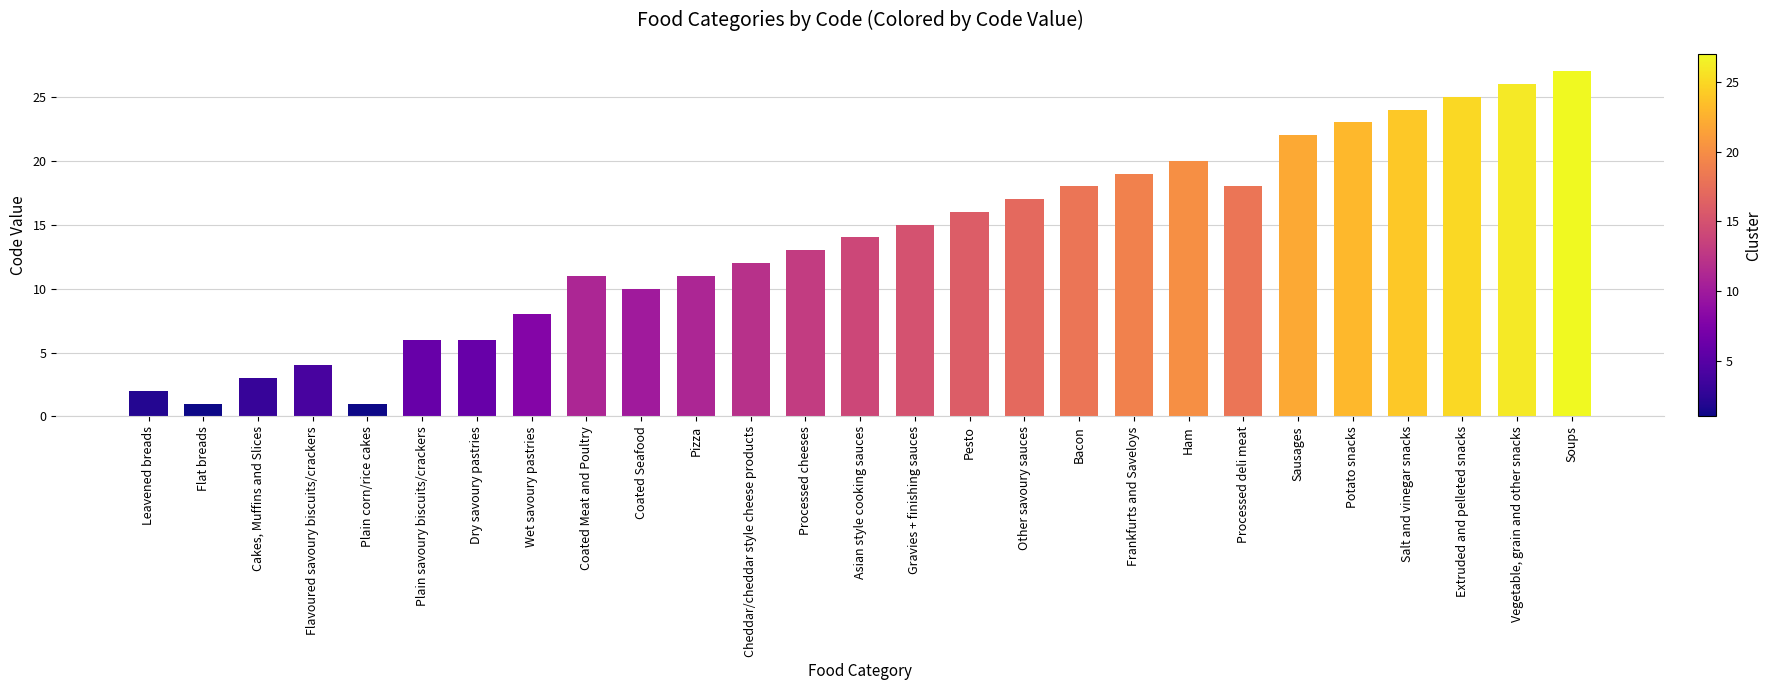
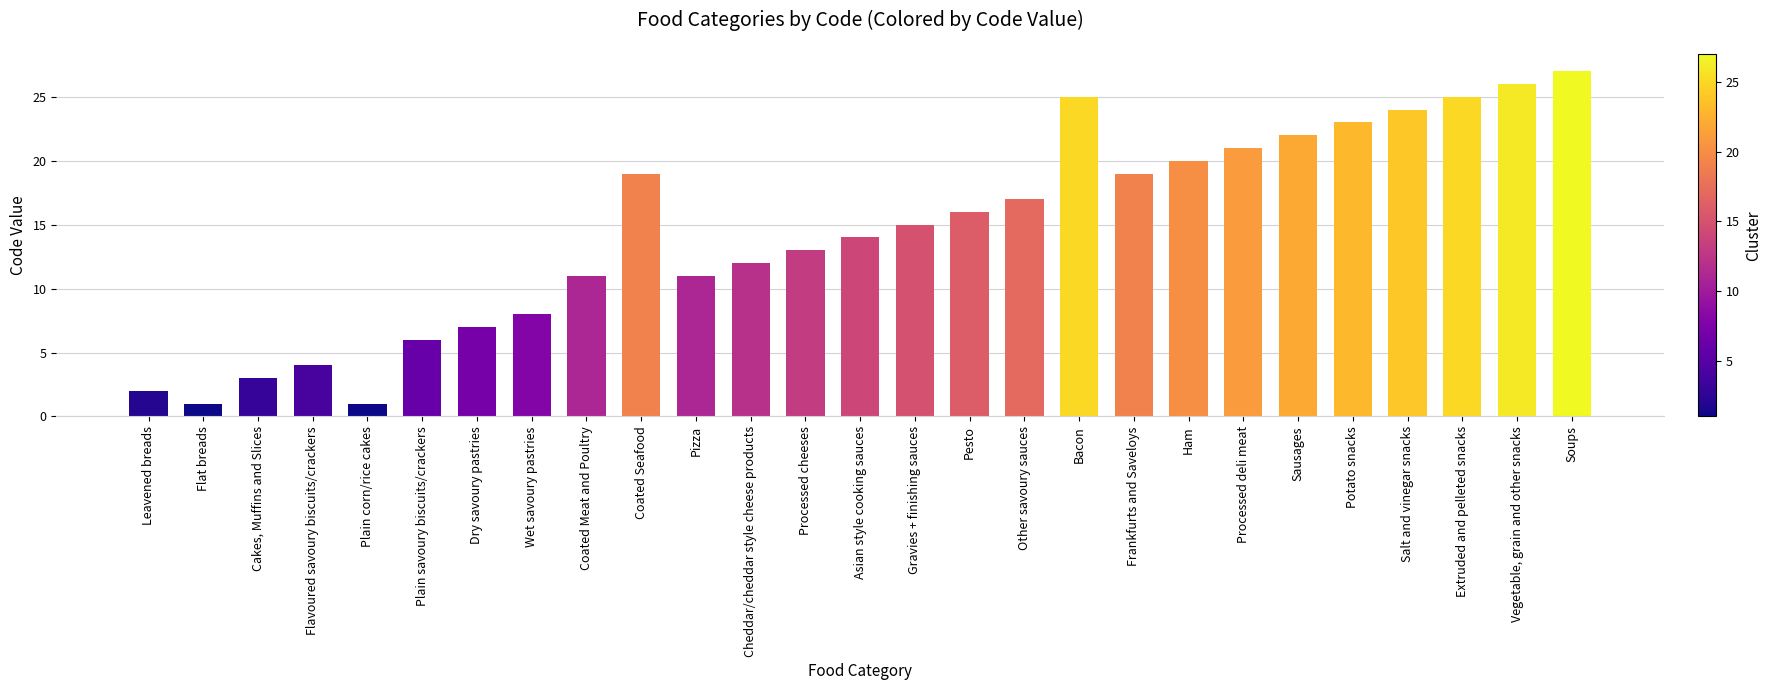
  {
    "Leavened breads": 2,
    "Flat breads": 1,
    "Cakes, Muffins and Slices": 3,
    "Flavoured savoury biscuits/crackers": 4,
    "Plain corn/rice cakes": 1,
    "Plain savoury biscuits/crackers": 6,
-   "Dry savoury pastries": 6,
+   "Dry savoury pastries": 7,
    "Wet savoury pastries": 8,
    "Coated Meat and Poultry": 11,
-   "Coated Seafood": 10,
+   "Coated Seafood": 19,
    "Pizza": 11,
    "Cheddar/cheddar style cheese products": 12,
    "Processed cheeses": 13,
    "Asian style cooking sauces": 14,
    "Gravies + finishing sauces": 15,
    "Pesto": 16,
    "Other savoury sauces": 17,
-   "Bacon": 18,
+   "Bacon": 25,
    "Frankfurts and Saveloys": 19,
    "Ham": 20,
-   "Processed deli meat": 18,
+   "Processed deli meat": 21,
    "Sausages": 22,
    "Potato snacks": 23,
    "Salt and vinegar snacks": 24,
    "Extruded and pelleted snacks": 25,
    "Vegetable, grain and other snacks": 26,
    "Soups": 27
  }
